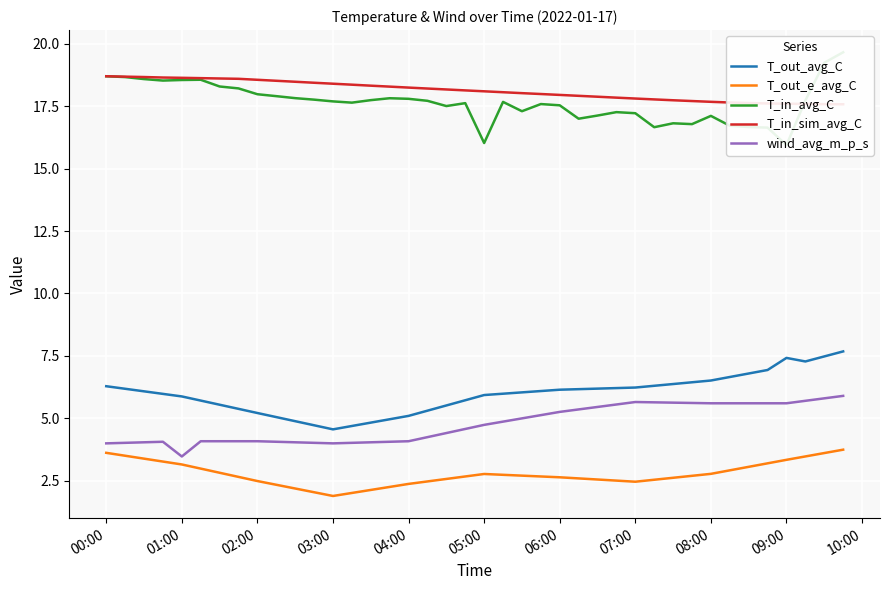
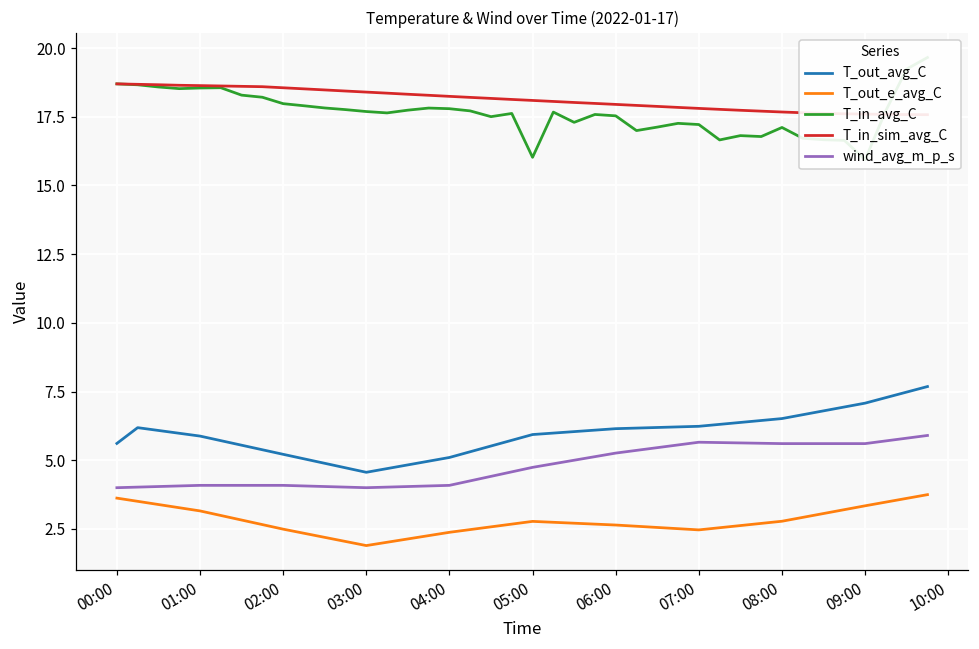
  {
    "T_out_avg_C": {
-     "00:00": 6.3,
+     "00:00": 5.6,
      "01:00": 5.9,
      "02:00": 5.2,
      "03:00": 4.6,
      "04:00": 5.1,
      "05:00": 5.9,
      "06:00": 6.1,
      "07:00": 6.2,
      "08:00": 6.5,
-     "09:00": 7.4
+     "09:00": 7.1
    },
    "T_out_e_avg_C": {
      "00:00": 3.6,
      "01:00": 3.2,
      "02:00": 2.5,
      "03:00": 1.9,
      "04:00": 2.4,
      "05:00": 2.8,
      "06:00": 2.6,
      "07:00": 2.5,
      "08:00": 2.8,
      "09:00": 3.3
    },
    "T_in_avg_C": {
      "02:00": 18.0,
      "03:00": 17.7,
      "04:00": 17.8,
      "05:00": 16.0,
      "06:00": 17.5,
      "07:00": 17.2,
      "08:00": 17.1
    },
    "T_in_sim_avg_C": {
      "02:00": 18.6,
      "03:00": 18.4,
      "04:00": 18.2,
      "05:00": 18.1,
      "06:00": 17.9,
      "07:00": 17.8,
      "08:00": 17.7
    },
    "wind_avg_m_p_s": {
      "00:00": 4.0,
-     "01:00": 3.5,
+     "01:00": 4.1,
      "02:00": 4.1,
      "03:00": 4.0,
      "04:00": 4.1,
      "05:00": 4.7,
      "06:00": 5.3,
      "07:00": 5.7,
      "08:00": 5.6,
      "09:00": 5.6
    }
  }
